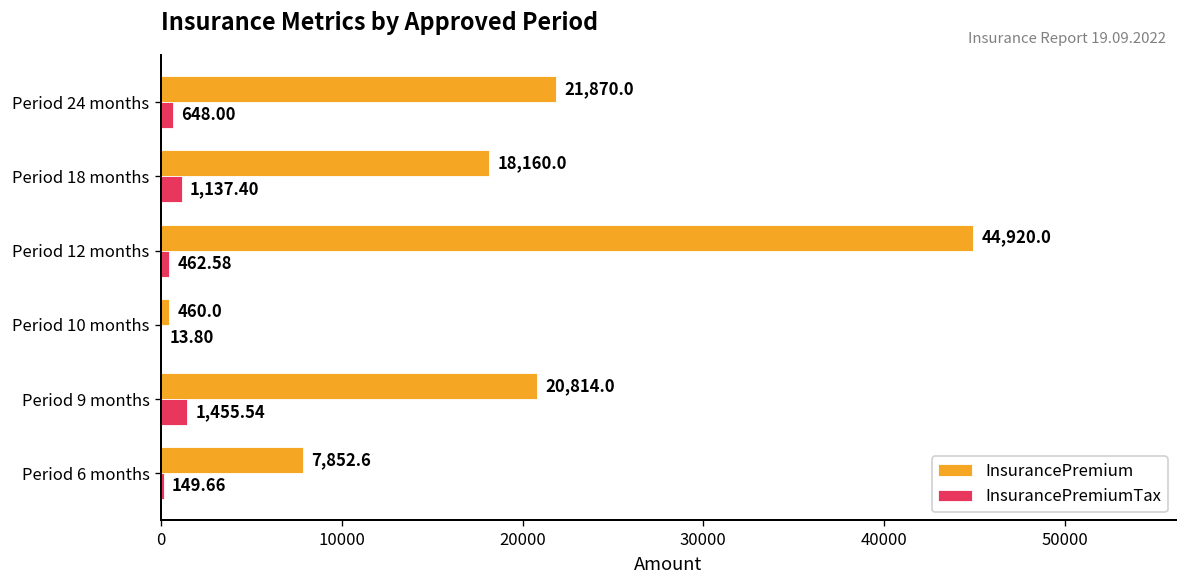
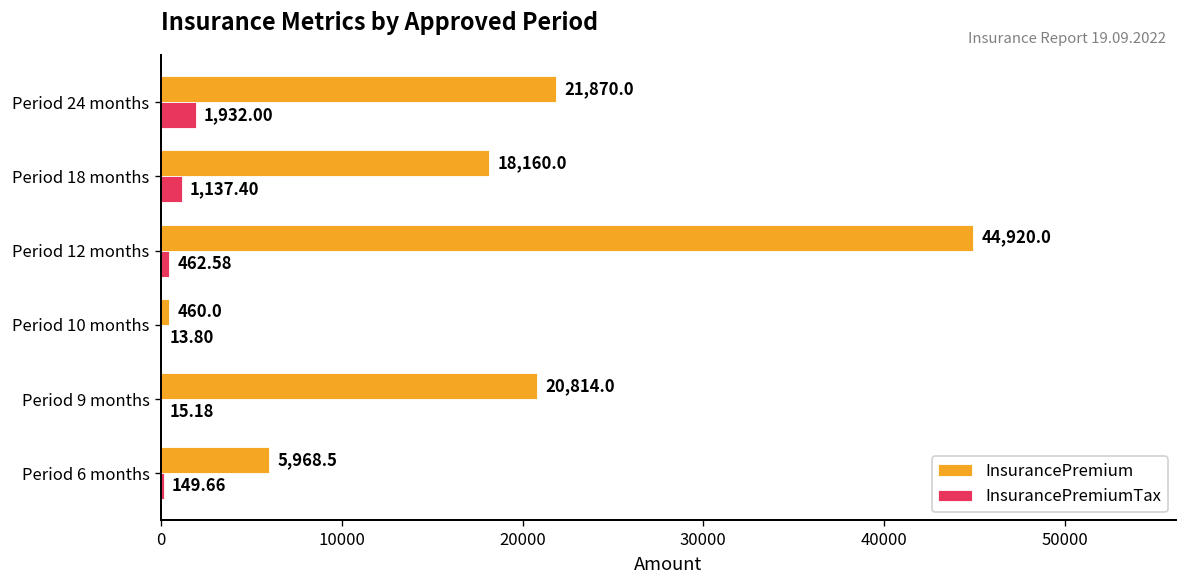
  {
    "InsurancePremium": {
      "Period 24 months": "21,870.0",
      "Period 18 months": "18,160.0",
      "Period 12 months": "44,920.0",
      "Period 10 months": "460.0",
      "Period 9 months": "20,814.0",
-     "Period 6 months": "7,852.6"
+     "Period 6 months": "5,968.5"
    },
    "InsurancePremiumTax": {
-     "Period 24 months": "648.00",
+     "Period 24 months": "1,932.00",
      "Period 18 months": "1,137.40",
      "Period 12 months": "462.58",
      "Period 10 months": "13.80",
-     "Period 9 months": "1,455.54",
+     "Period 9 months": "15.18",
      "Period 6 months": "149.66"
    }
  }
